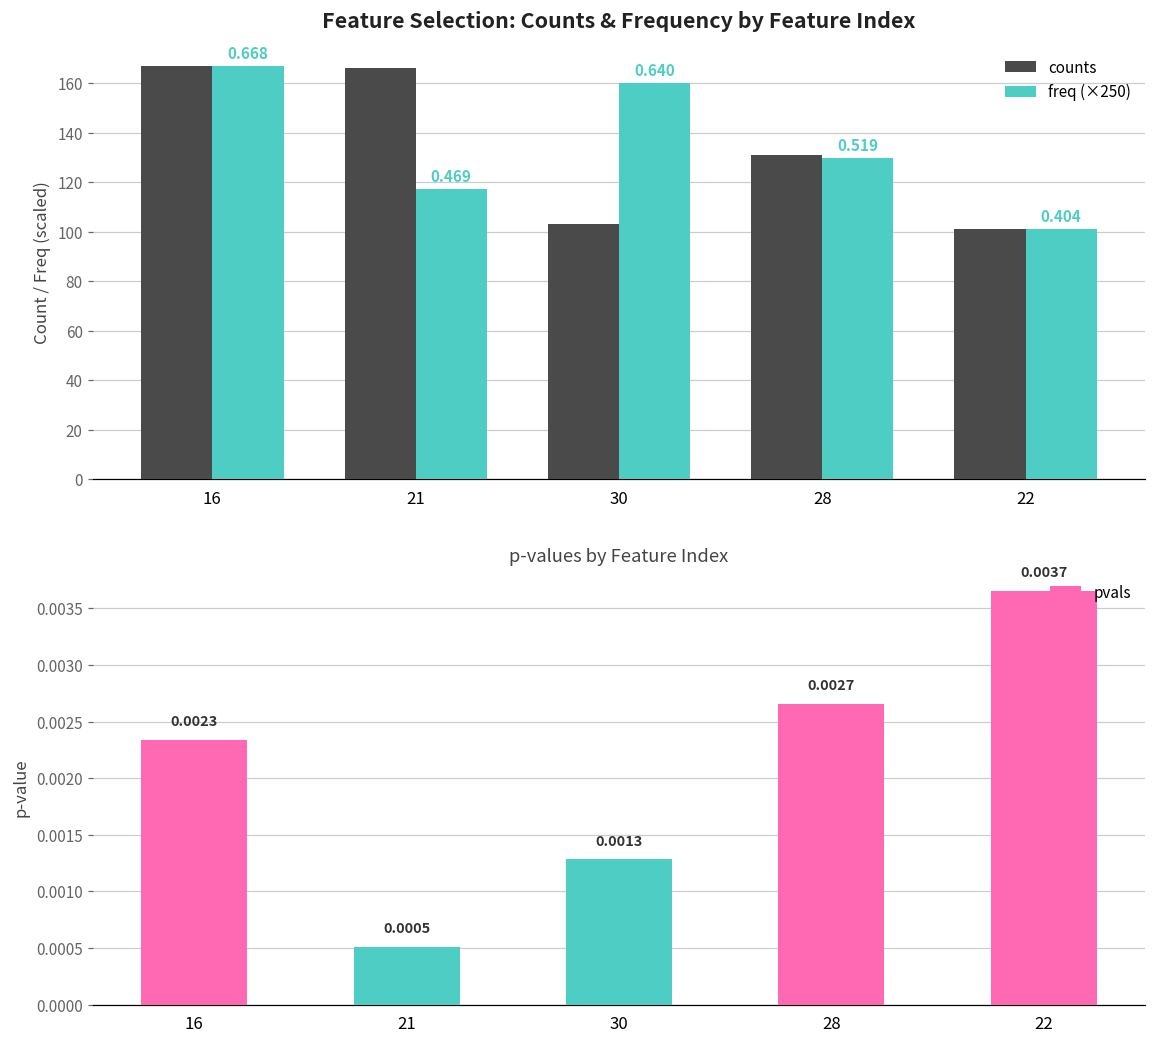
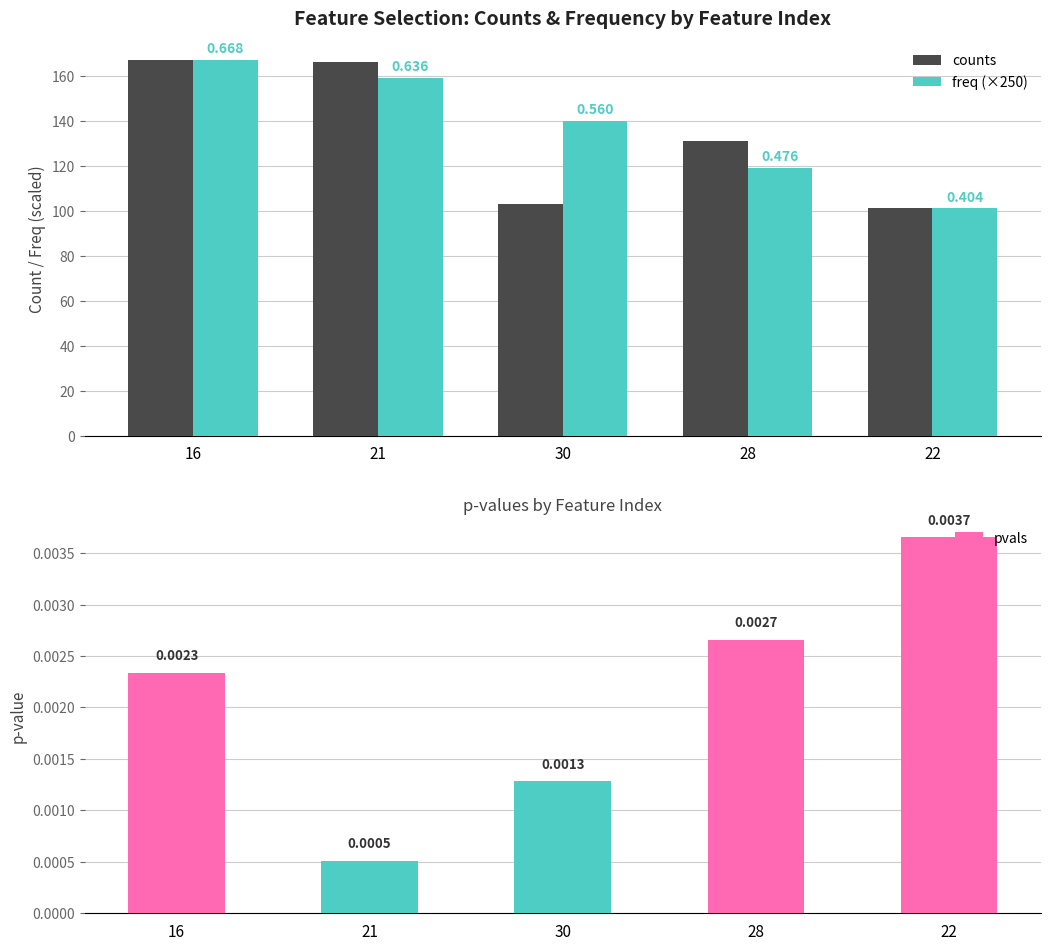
  {
    "Feature Selection: Counts & Frequency by Feature Index": {
      "counts": {
        "16": 167,
        "21": 166,
        "30": 103,
        "28": 131,
        "22": 101
      },
      "freq (×250)": {
-       "21": 0.469,
-       "30": 0.640,
-       "28": 0.519
+       "21": 0.636,
+       "30": 0.560,
+       "28": 0.476
      }
    },
    "p-values by Feature Index": {
      "16": 0.0023,
      "21": 0.0005,
      "30": 0.0013,
      "28": 0.0027,
      "22": 0.0037
    }
  }
